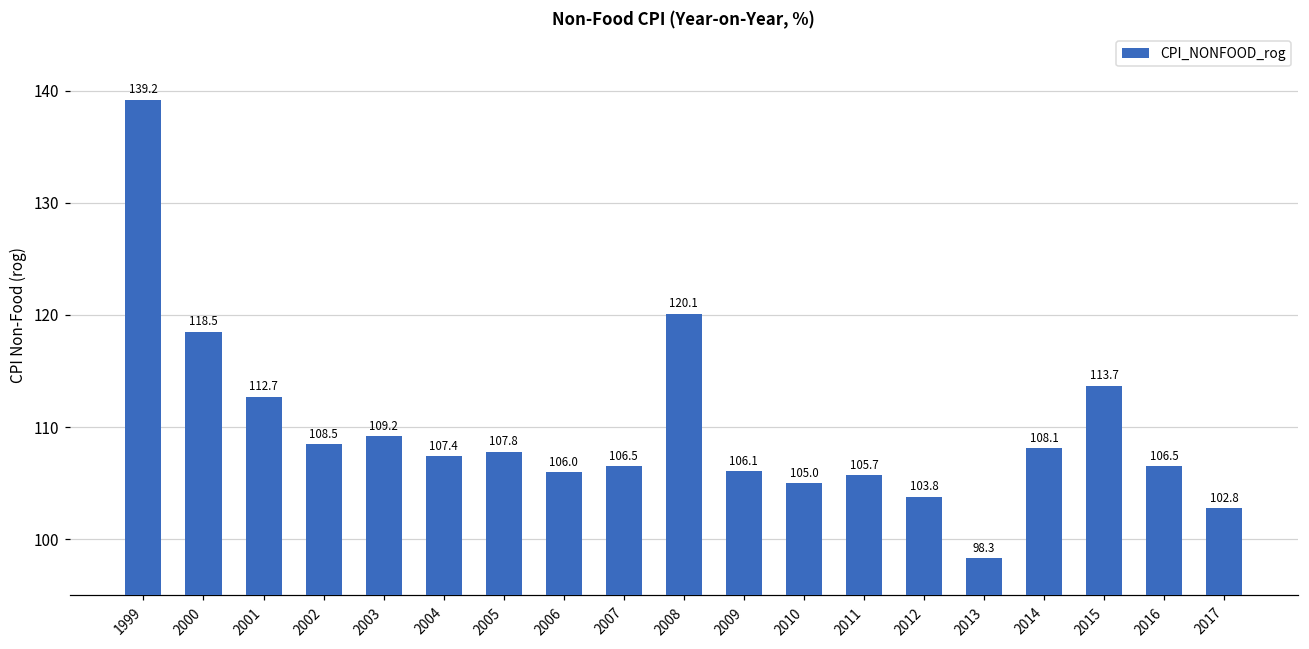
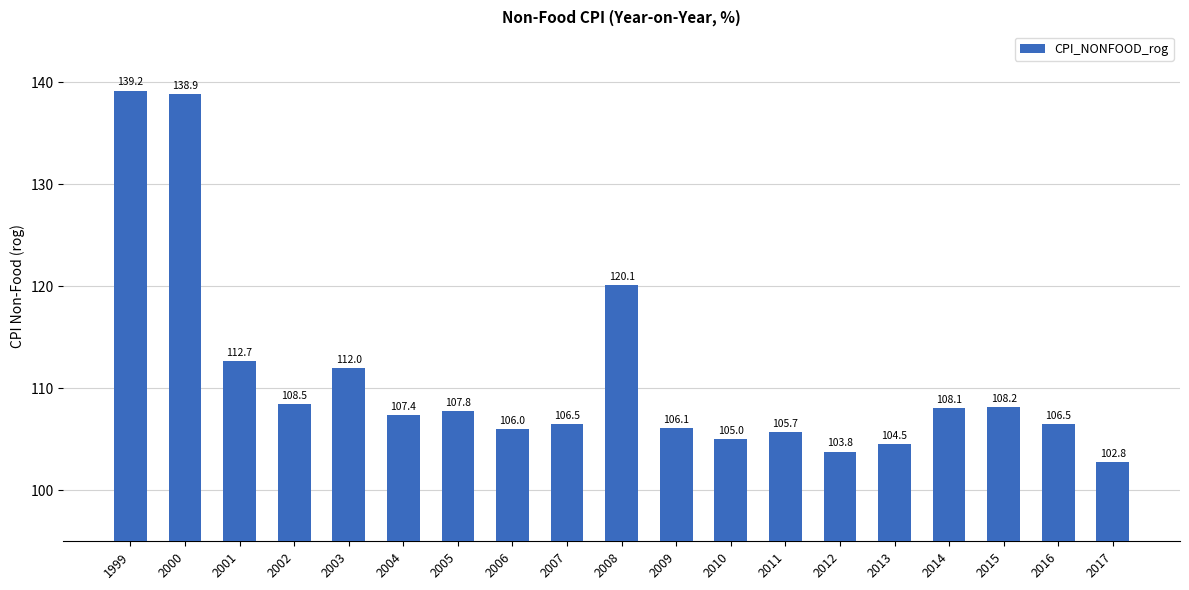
  {
    "1999": 139.2,
-   "2000": 118.5,
+   "2000": 138.9,
    "2001": 112.7,
    "2002": 108.5,
-   "2003": 109.2,
+   "2003": 112.0,
    "2004": 107.4,
    "2005": 107.8,
    "2006": 106.0,
    "2007": 106.5,
    "2008": 120.1,
    "2009": 106.1,
    "2010": 105.0,
    "2011": 105.7,
    "2012": 103.8,
-   "2013": 98.3,
+   "2013": 104.5,
    "2014": 108.1,
-   "2015": 113.7,
+   "2015": 108.2,
    "2016": 106.5,
    "2017": 102.8
  }
